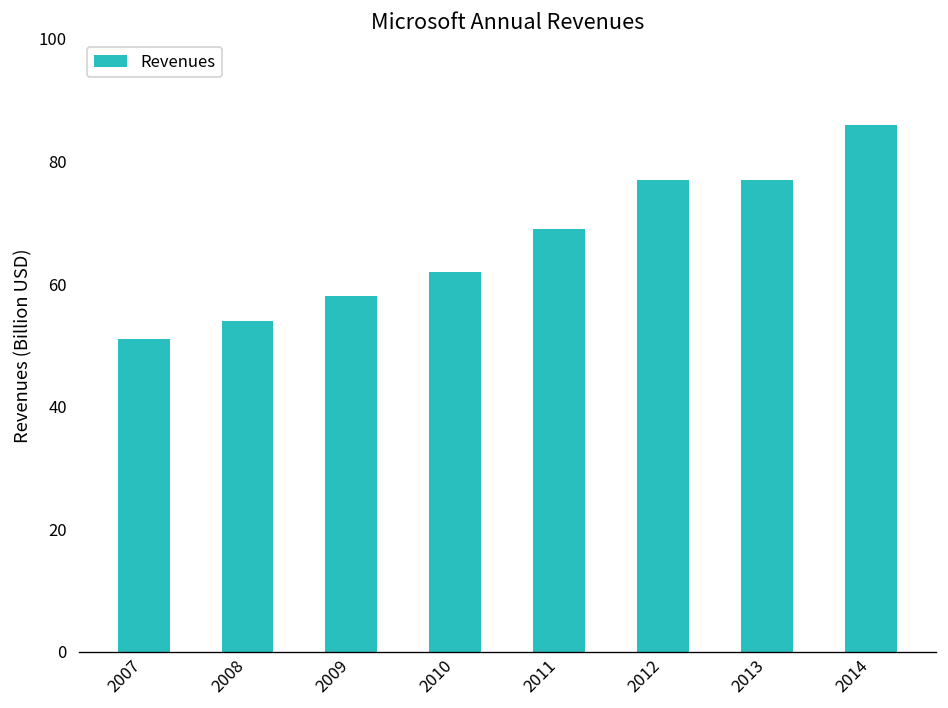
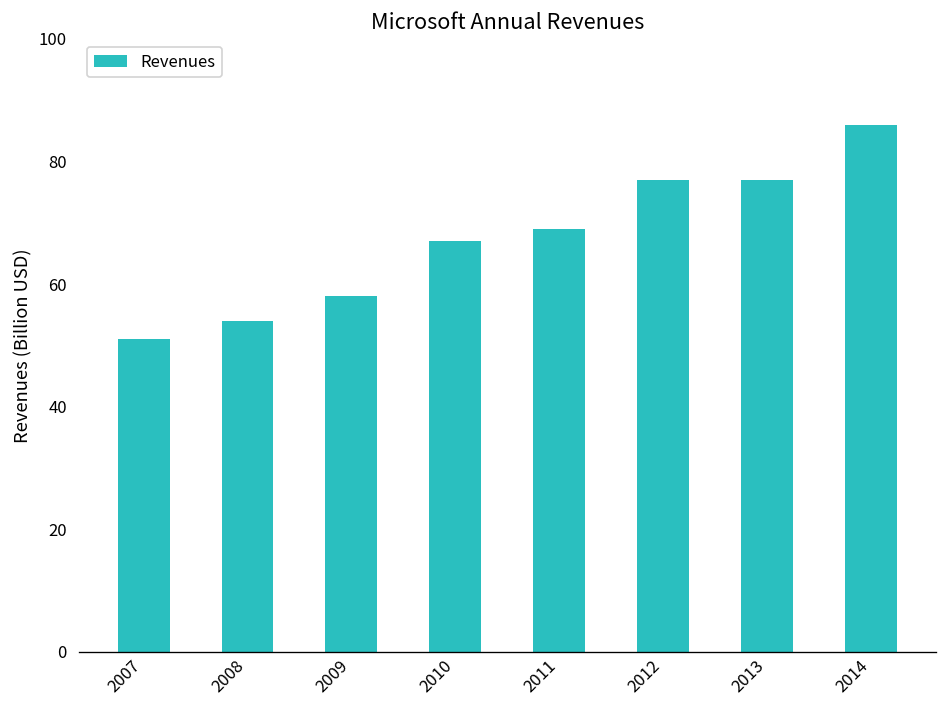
  {
    "2007": 51,
    "2008": 54,
    "2009": 58,
-   "2010": 62,
+   "2010": 67,
    "2011": 69,
    "2012": 77,
    "2013": 77,
    "2014": 86
  }
